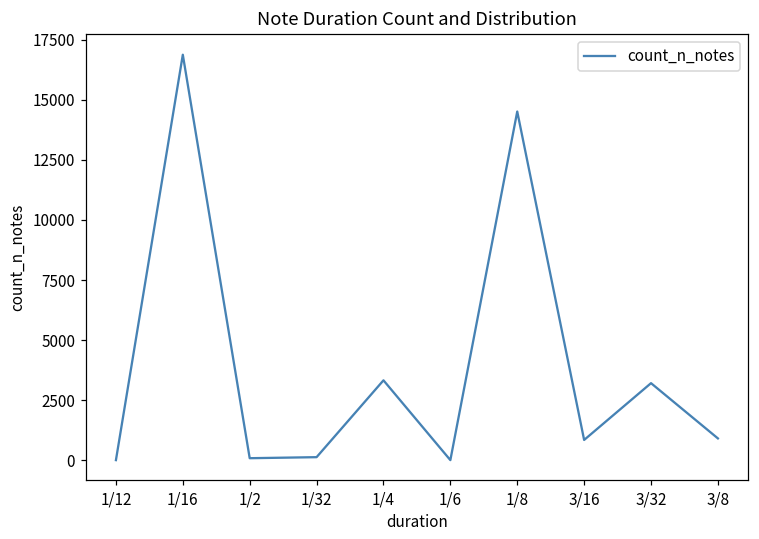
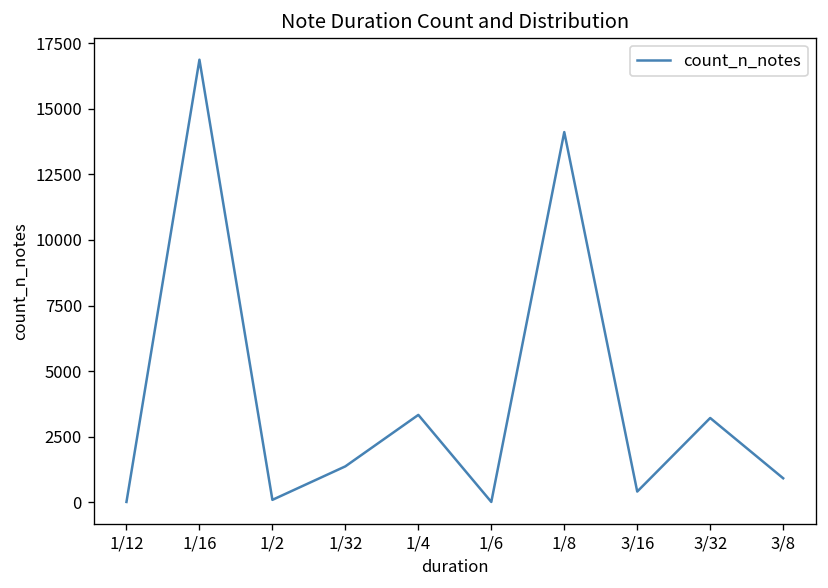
  {
    "1/12": 0,
    "1/16": 16900,
    "1/2": 100,
-   "1/32": 100,
+   "1/32": 1400,
    "1/4": 3300,
    "1/6": 0,
-   "1/8": 14500,
-   "3/16": 900,
+   "1/8": 14100,
+   "3/16": 400,
    "3/32": 3200,
    "3/8": 900
  }
